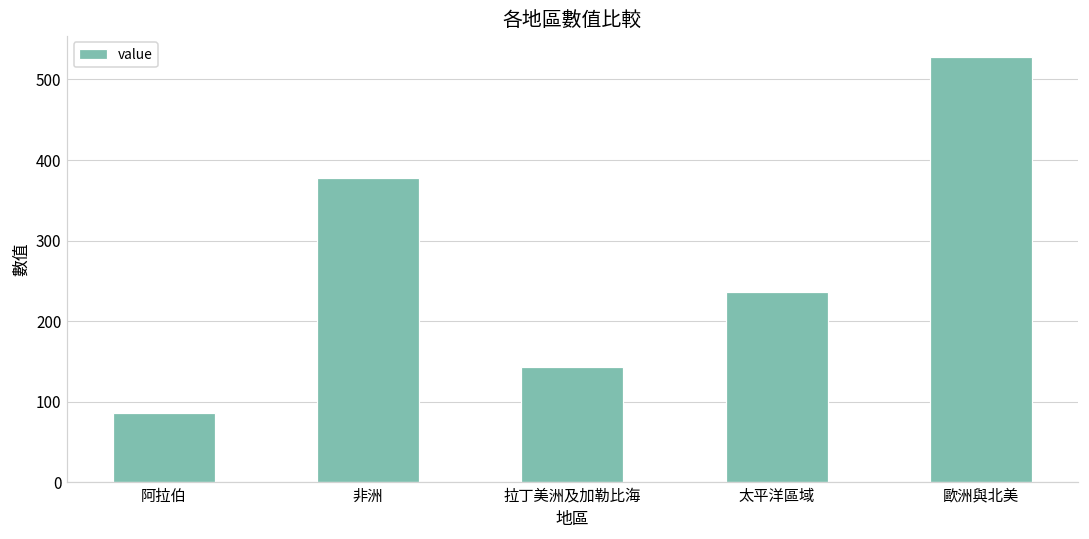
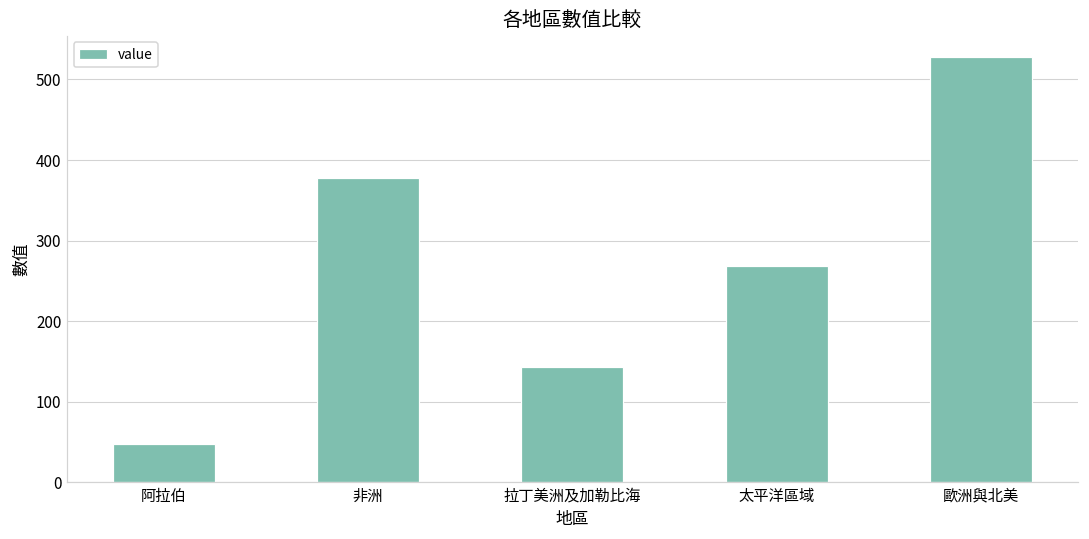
  {
-   "阿拉伯": 90,
+   "阿拉伯": 50,
    "非洲": 380,
    "拉丁美洲及加勒比海": 140,
-   "太平洋區域": 240,
+   "太平洋區域": 270,
    "歐洲與北美": 530
  }
